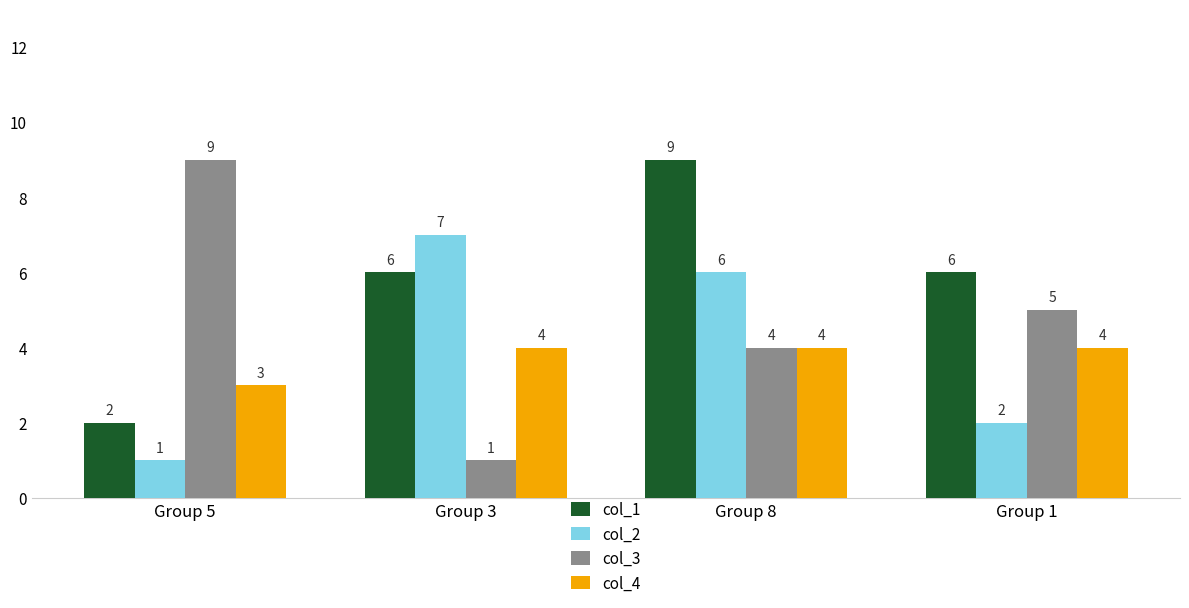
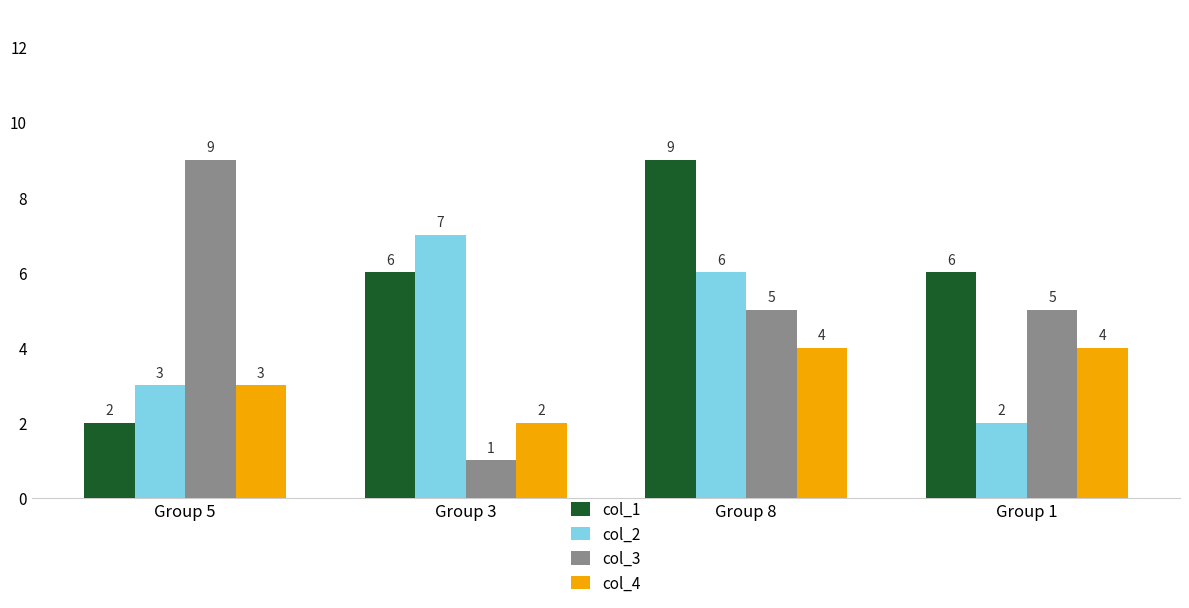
  {
    "col_1": {
      "Group 5": 2,
      "Group 3": 6,
      "Group 8": 9,
      "Group 1": 6
    },
    "col_2": {
-     "Group 5": 1,
+     "Group 5": 3,
      "Group 3": 7,
      "Group 8": 6,
      "Group 1": 2
    },
    "col_3": {
      "Group 5": 9,
      "Group 3": 1,
-     "Group 8": 4,
+     "Group 8": 5,
      "Group 1": 5
    },
    "col_4": {
      "Group 5": 3,
-     "Group 3": 4,
+     "Group 3": 2,
      "Group 8": 4,
      "Group 1": 4
    }
  }
